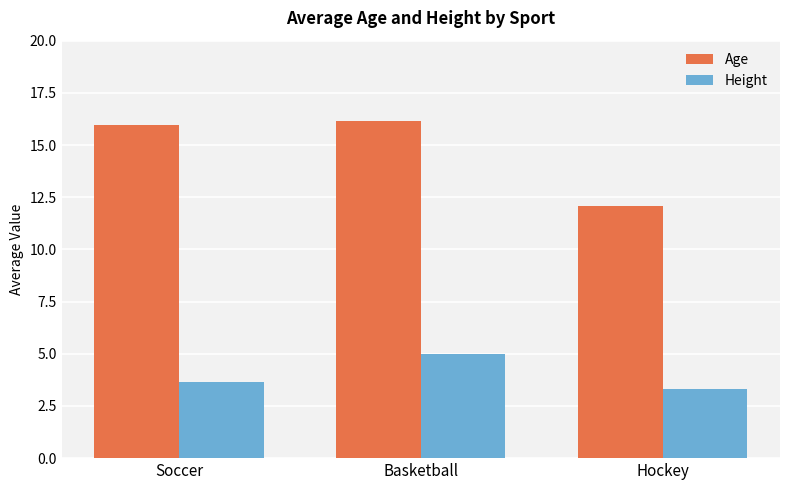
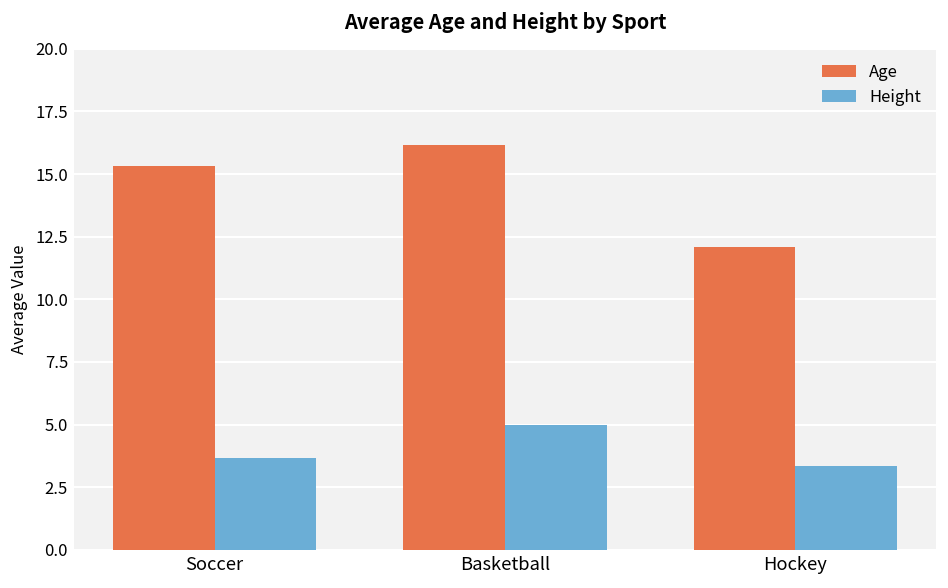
  {
    "Age": {
-     "Soccer": 16.0,
+     "Soccer": 15.3,
      "Basketball": 16.2,
      "Hockey": 12.1
    },
    "Height": {
      "Soccer": 3.7,
      "Basketball": 5.0,
      "Hockey": 3.3
    }
  }
